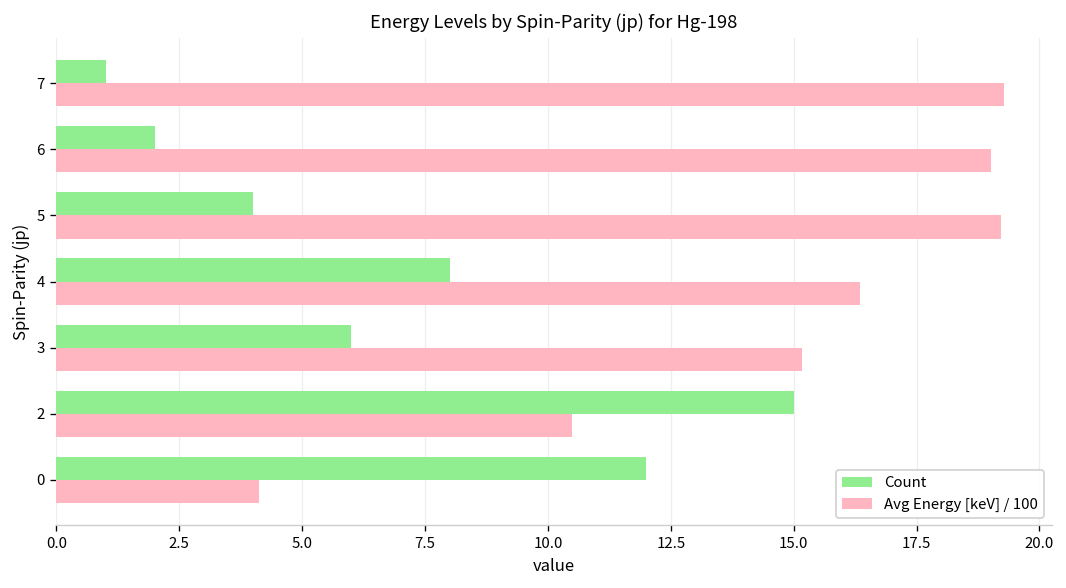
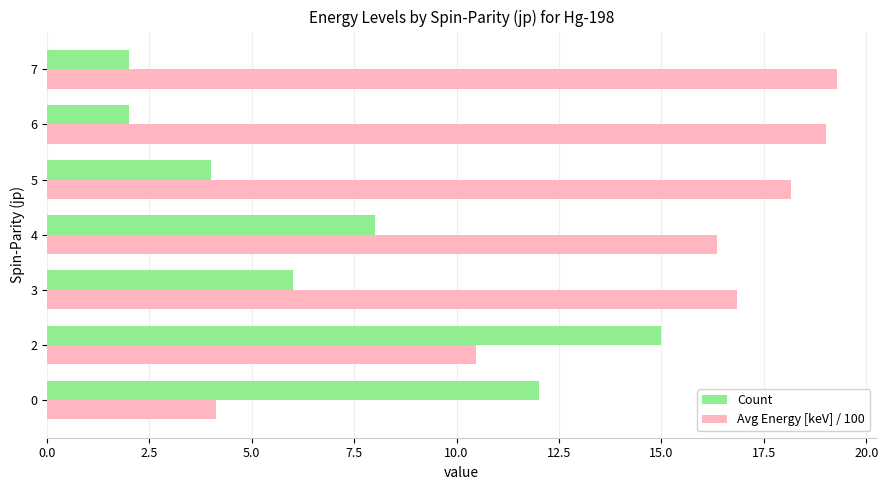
  {
    "Count": {
-     "7": 1,
+     "7": 2,
      "6": 2,
      "5": 4,
      "4": 8,
      "3": 6,
      "2": 15,
      "0": 12
    },
    "Avg Energy [keV] / 100": {
      "7": 19.3,
      "6": 19.0,
-     "5": 19.2,
+     "5": 18.2,
      "4": 16.4,
-     "3": 15.2,
+     "3": 16.8,
      "2": 10.5,
      "0": 4.1
    }
  }
